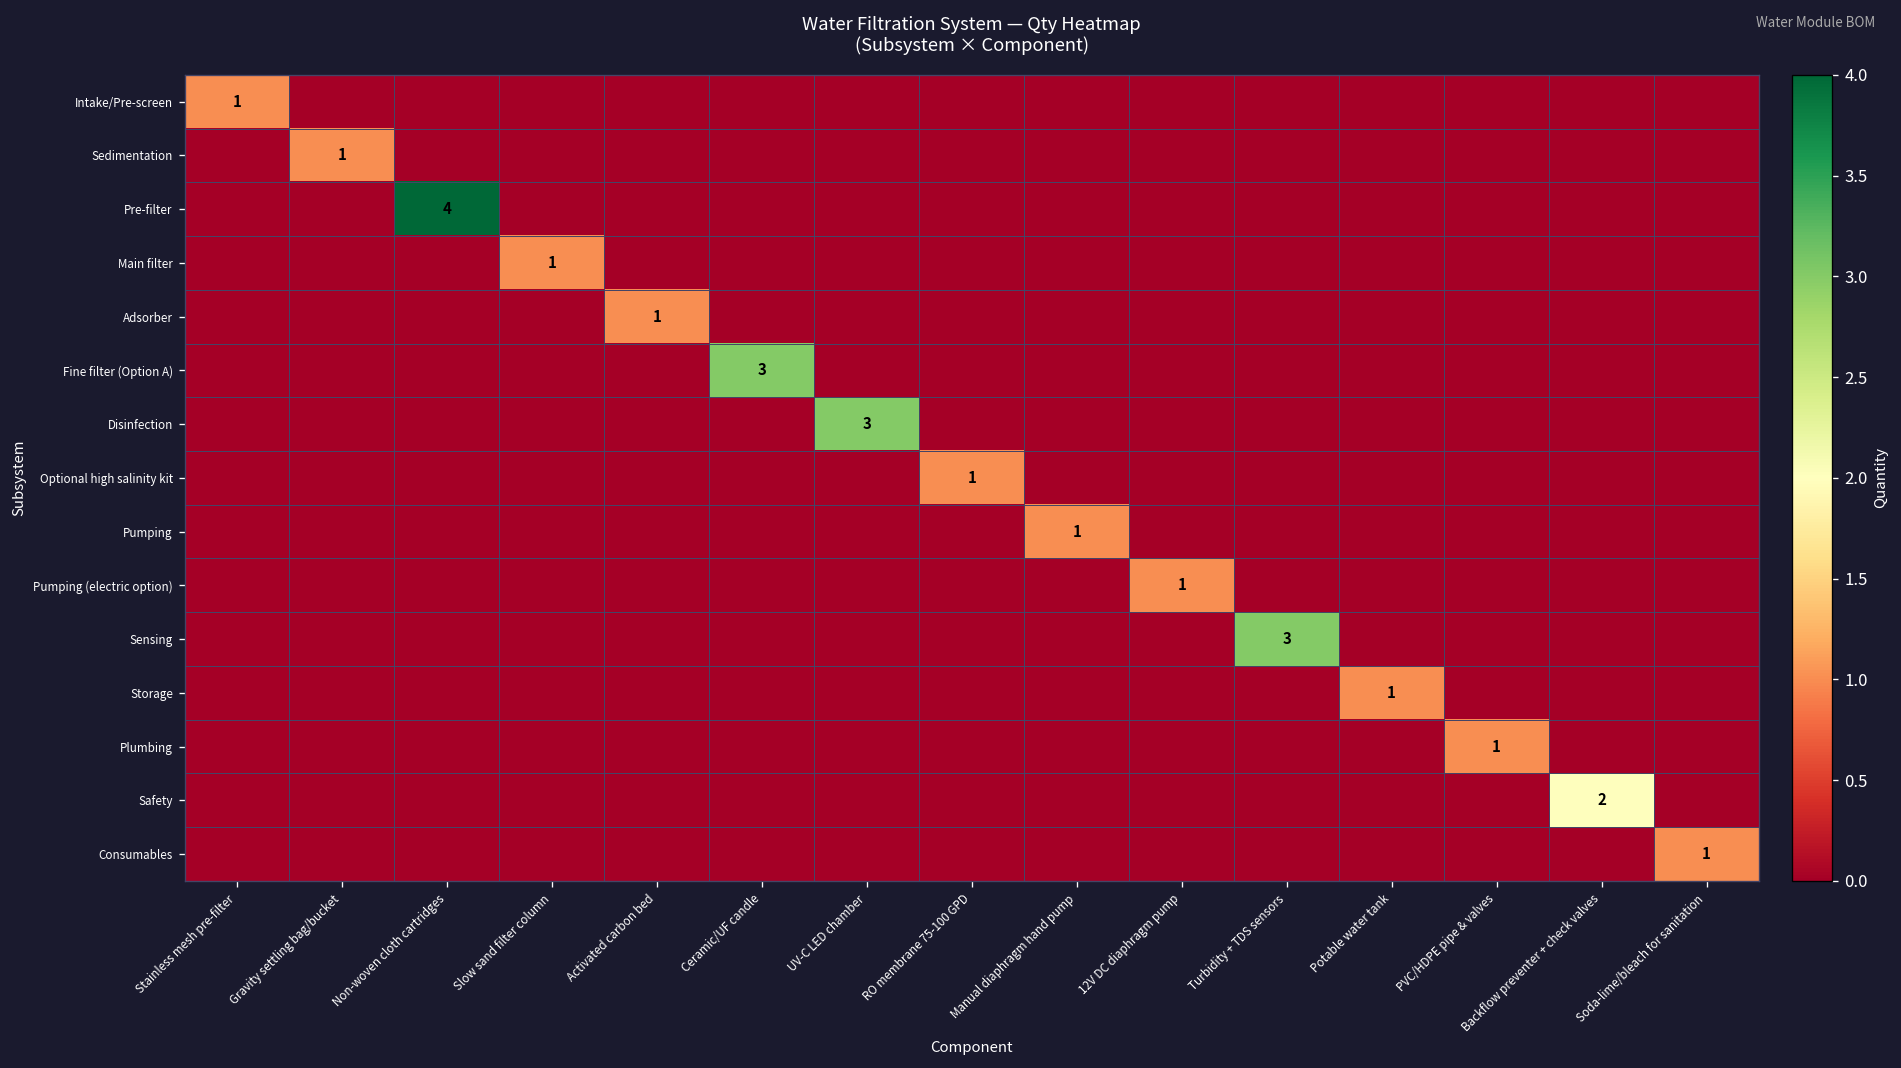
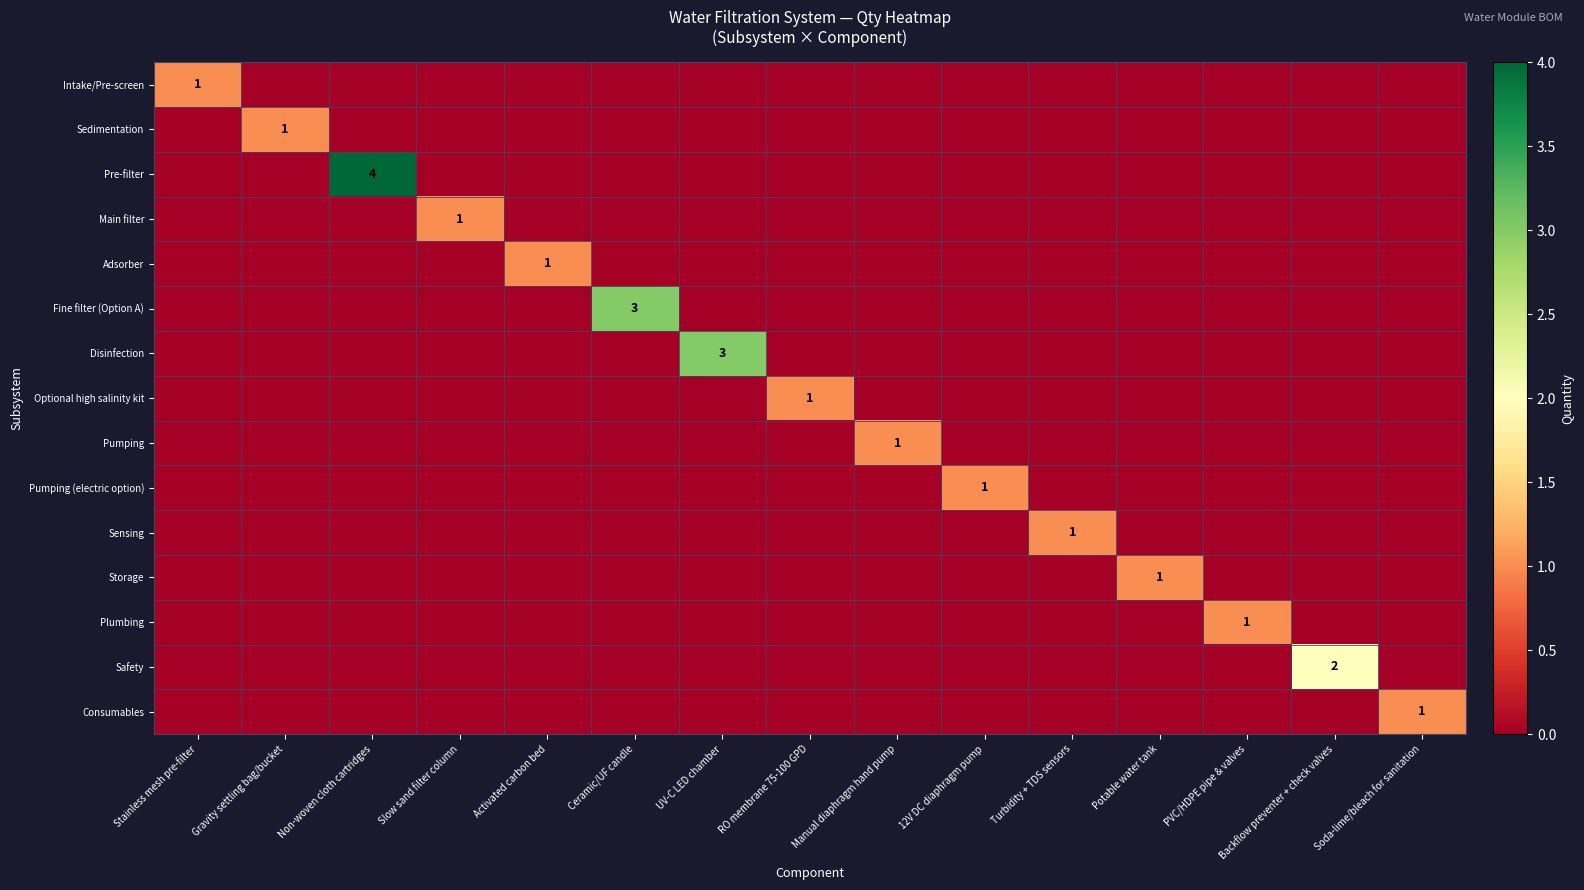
  {
    "Intake/Pre-screen": {
      "Stainless mesh pre-filter": 1
    },
    "Sedimentation": {
      "Gravity settling bag/bucket": 1
    },
    "Pre-filter": {
      "Non-woven cloth cartridges": 4
    },
    "Main filter": {
      "Slow sand filter column": 1
    },
    "Adsorber": {
      "Activated carbon bed": 1
    },
    "Fine filter (Option A)": {
      "Ceramic/UF candle": 3
    },
    "Disinfection": {
      "UV-C LED chamber": 3
    },
    "Optional high salinity kit": {
      "RO membrane 75-100 GPD": 1
    },
    "Pumping": {
      "Manual diaphragm hand pump": 1
    },
    "Pumping (electric option)": {
      "12V DC diaphragm pump": 1
    },
    "Sensing": {
-     "Turbidity + TDS sensors": 3
+     "Turbidity + TDS sensors": 1
    },
    "Storage": {
      "Potable water tank": 1
    },
    "Plumbing": {
      "PVC/HDPE pipe & valves": 1
    },
    "Safety": {
      "Backflow preventer + check valves": 2
    },
    "Consumables": {
      "Soda-lime/bleach for sanitation": 1
    }
  }
